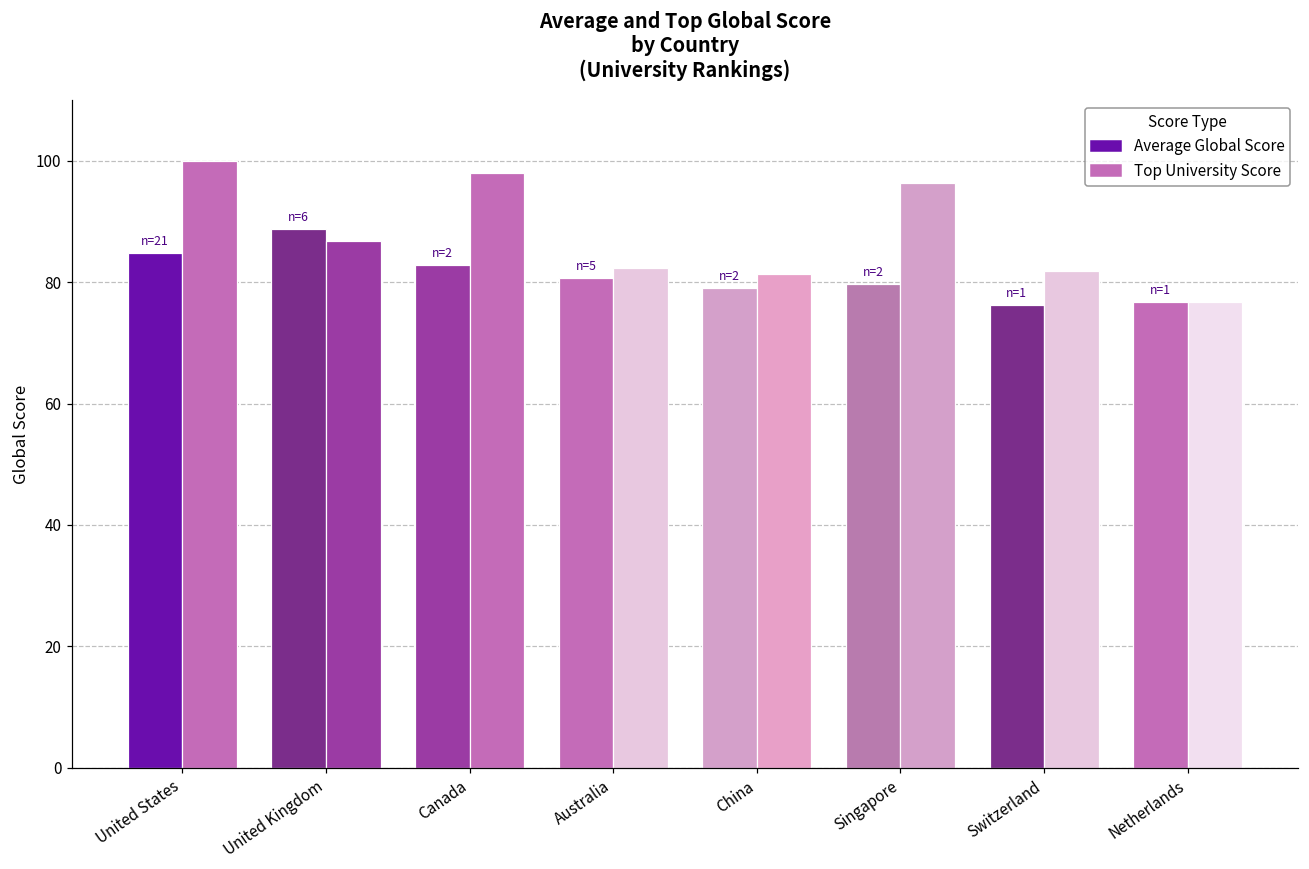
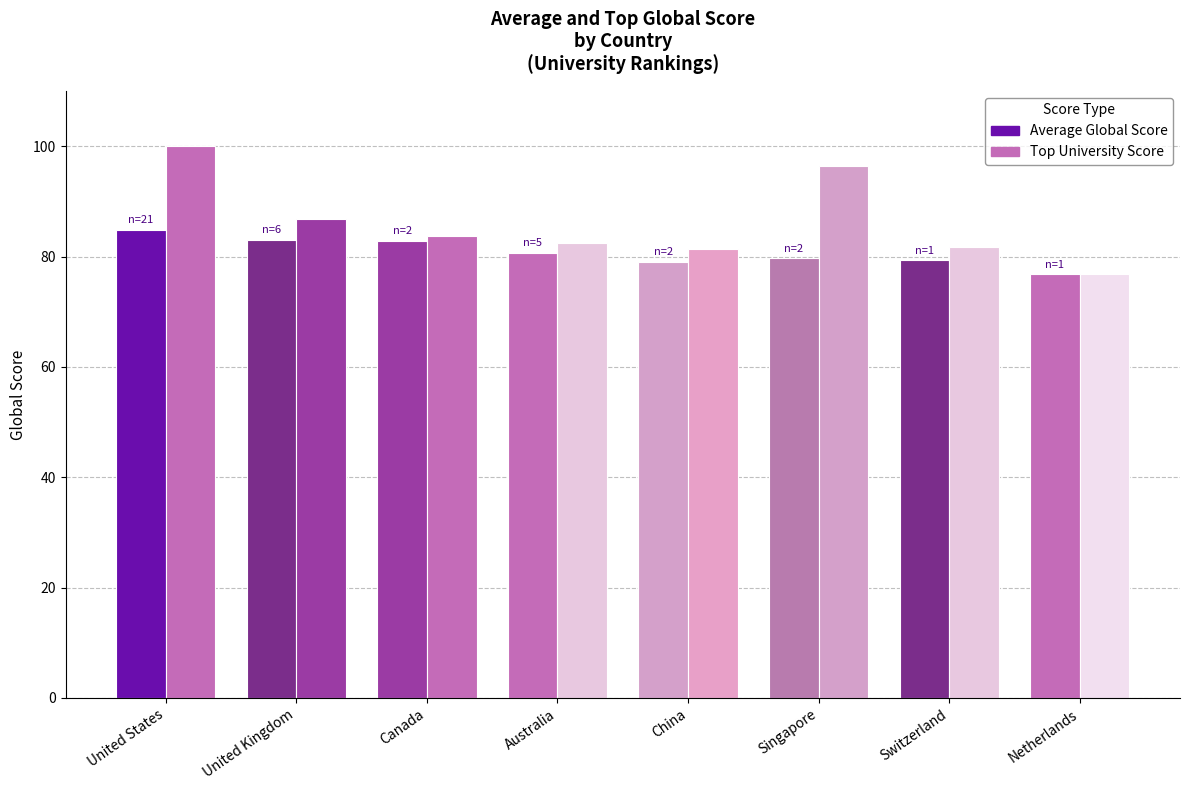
  {
    "Average Global Score": {
-     "United Kingdom": 89,
-     "Switzerland": 76
+     "United Kingdom": 83,
+     "Switzerland": 79
    },
    "Top University Score": {
      "United States": 100,
      "United Kingdom": 87,
-     "Canada": 98,
+     "Canada": 84,
      "Australia": 82,
      "China": 81,
      "Singapore": 96,
      "Switzerland": 82,
      "Netherlands": 77
    }
  }
